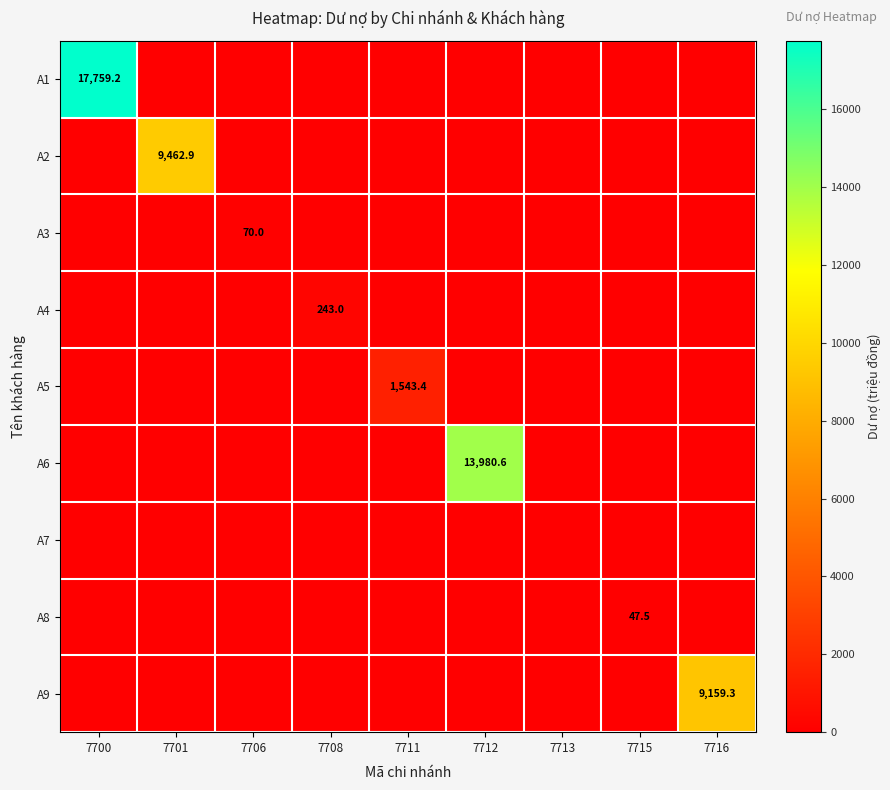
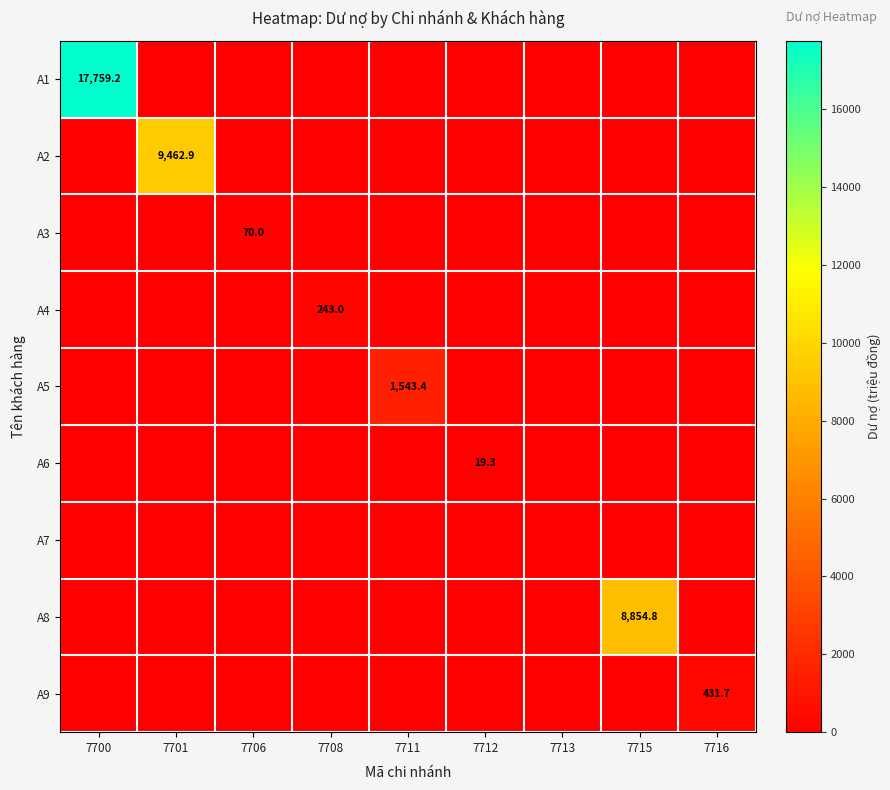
  {
    "A1": {
      "7700": "17,759.2"
    },
    "A2": {
      "7701": "9,462.9"
    },
    "A3": {
      "7706": "70.0"
    },
    "A4": {
      "7708": "243.0"
    },
    "A5": {
      "7711": "1,543.4"
    },
    "A6": {
-     "7712": "13,980.6"
+     "7712": "19.3"
    },
    "A8": {
-     "7715": "47.5"
+     "7715": "8,854.8"
    },
    "A9": {
-     "7716": "9,159.3"
+     "7716": "431.7"
    }
  }
